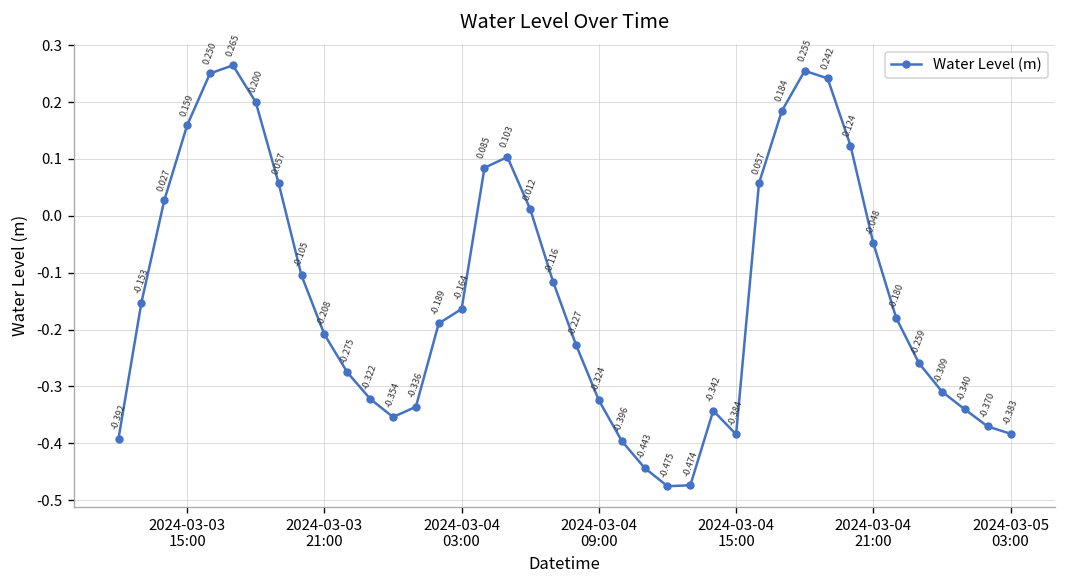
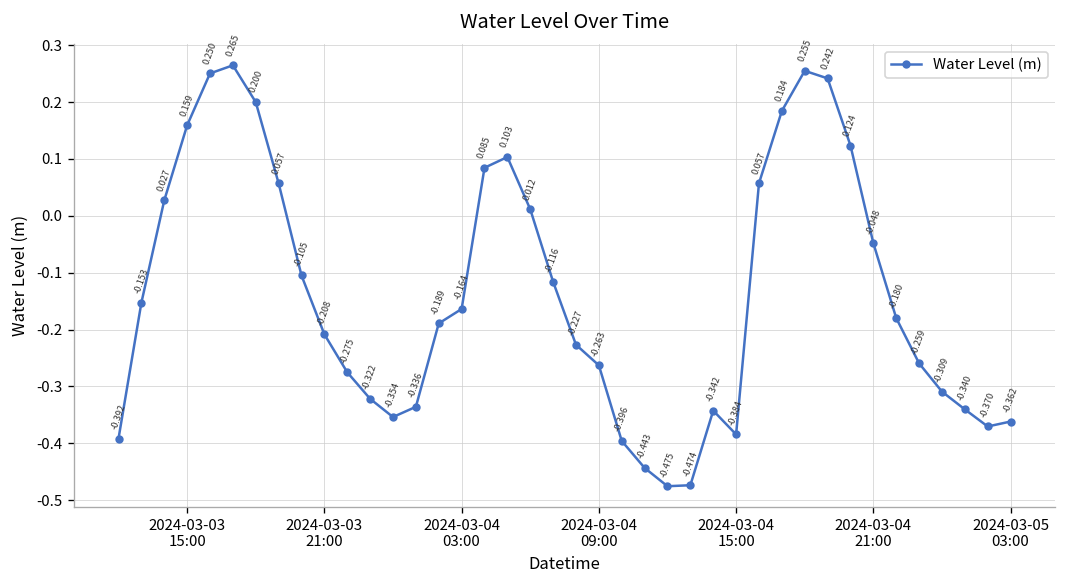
  {
    "2024-03-03 15:00": 0.159,
    "2024-03-03 21:00": -0.208,
    "2024-03-04 03:00": -0.164,
-   "2024-03-04 09:00": -0.324,
+   "2024-03-04 09:00": -0.263,
    "2024-03-04 15:00": -0.384,
    "2024-03-04 21:00": -0.048,
-   "2024-03-05 03:00": -0.383
+   "2024-03-05 03:00": -0.362
  }
